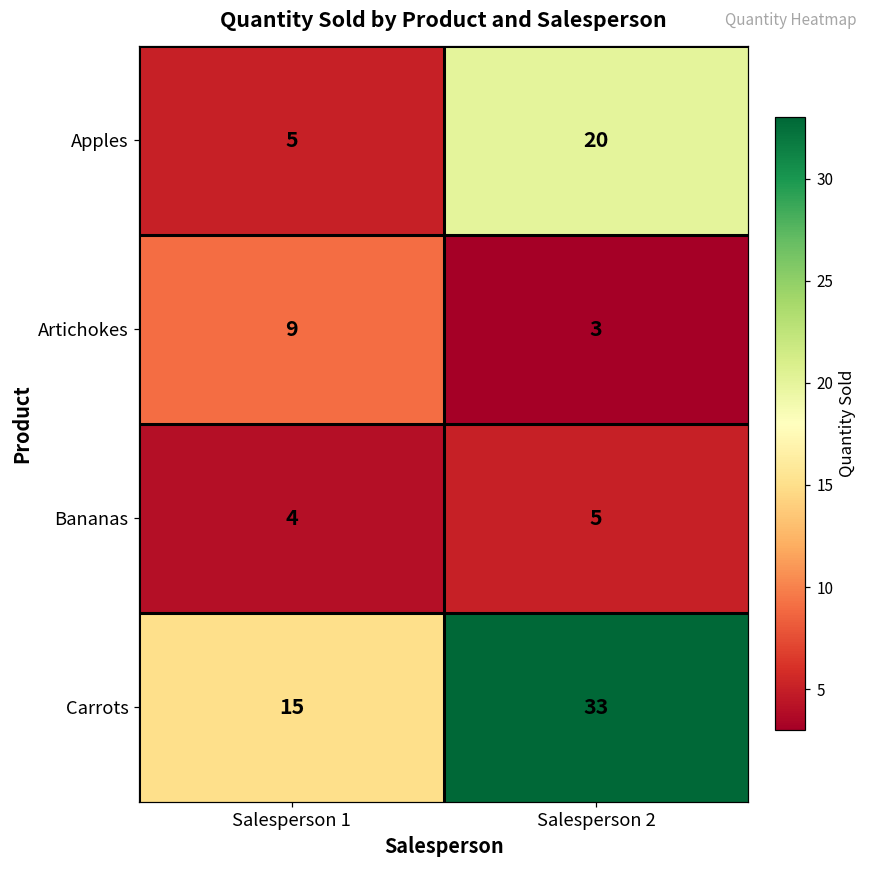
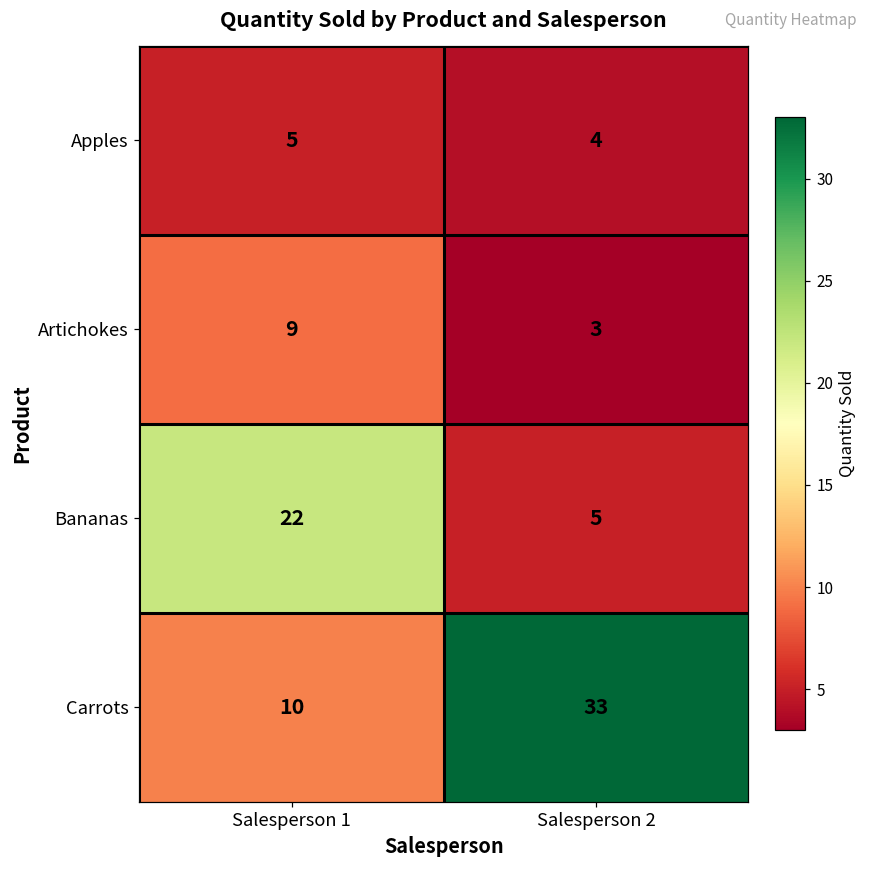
  {
    "Apples": {
      "Salesperson 1": 5,
-     "Salesperson 2": 20
+     "Salesperson 2": 4
    },
    "Artichokes": {
      "Salesperson 1": 9,
      "Salesperson 2": 3
    },
    "Bananas": {
-     "Salesperson 1": 4,
+     "Salesperson 1": 22,
      "Salesperson 2": 5
    },
    "Carrots": {
-     "Salesperson 1": 15,
+     "Salesperson 1": 10,
      "Salesperson 2": 33
    }
  }
